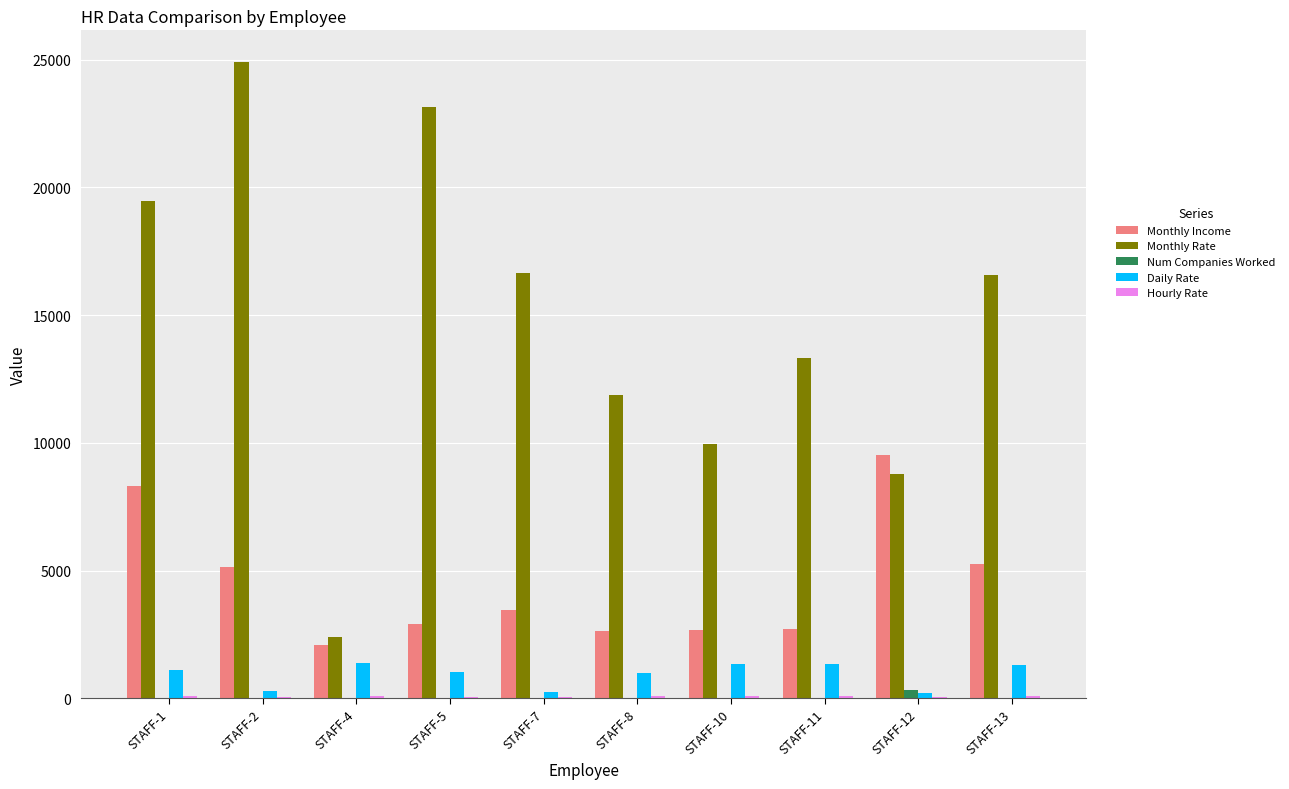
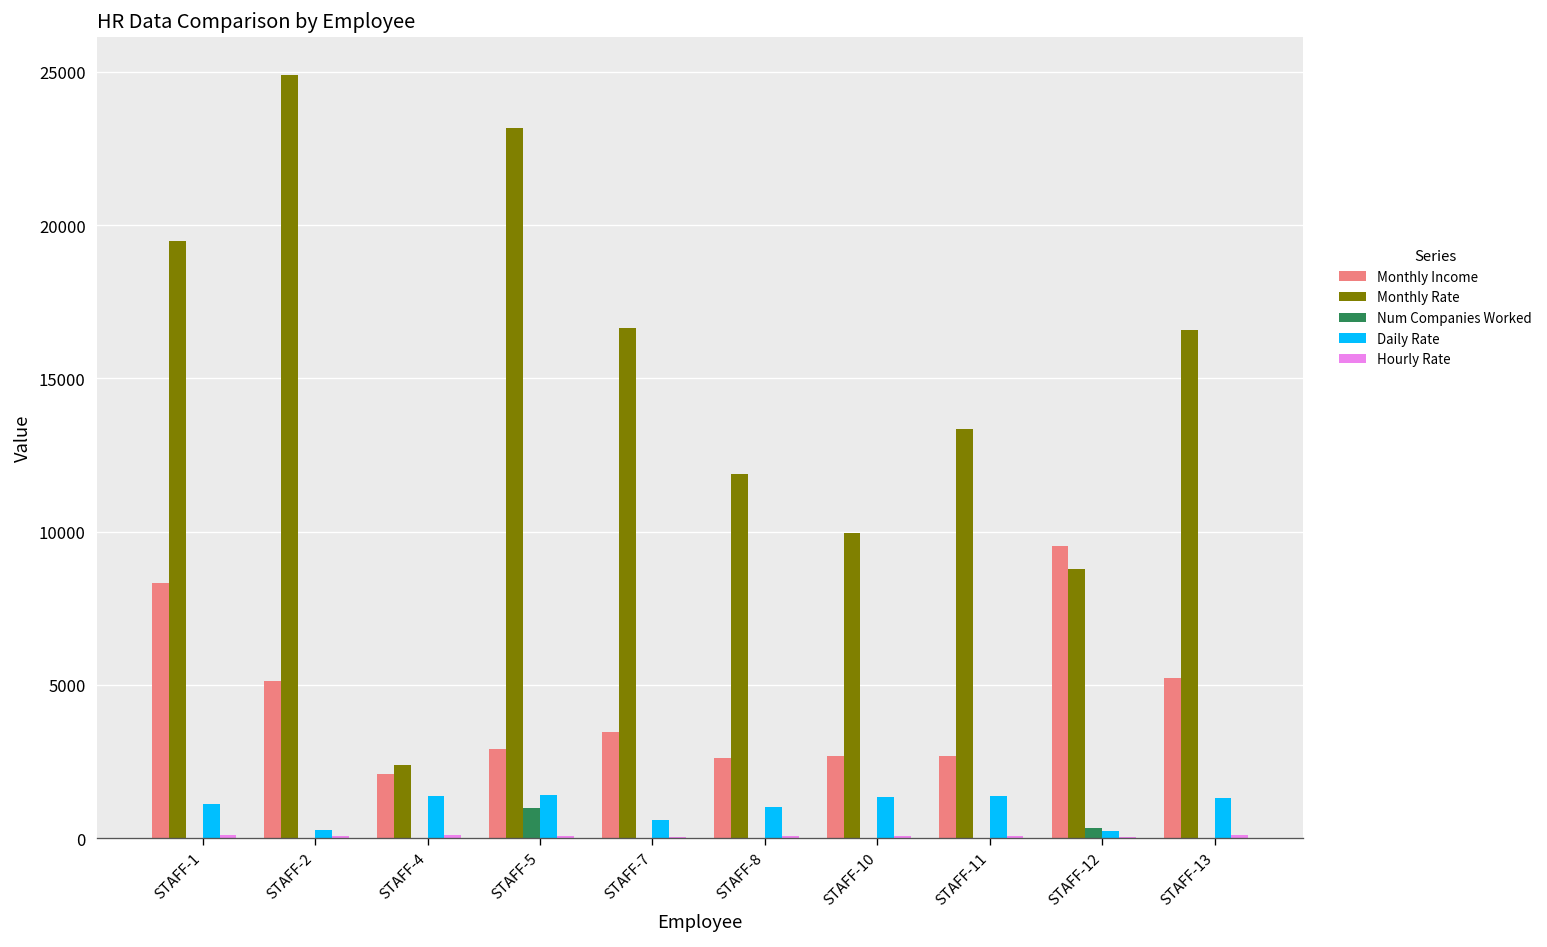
  {
    "Monthly Income": {
      "STAFF-1": 8300,
      "STAFF-2": 5100,
      "STAFF-4": 2100,
      "STAFF-5": 2900,
      "STAFF-7": 3500,
      "STAFF-8": 2600,
      "STAFF-10": 2700,
      "STAFF-11": 2700,
      "STAFF-12": 9500,
      "STAFF-13": 5200
    },
    "Monthly Rate": {
      "STAFF-1": 19500,
      "STAFF-2": 24900,
      "STAFF-4": 2400,
      "STAFF-5": 23200,
      "STAFF-7": 16600,
      "STAFF-8": 11900,
      "STAFF-10": 10000,
      "STAFF-11": 13300,
      "STAFF-12": 8800,
      "STAFF-13": 16600
    },
    "Num Companies Worked": {
-     "STAFF-5": 0,
+     "STAFF-5": 1000,
      "STAFF-8": 0,
      "STAFF-12": 300
    },
    "Daily Rate": {
      "STAFF-1": 1100,
      "STAFF-2": 300,
      "STAFF-4": 1400,
-     "STAFF-5": 1000,
-     "STAFF-7": 300,
+     "STAFF-5": 1400,
+     "STAFF-7": 600,
      "STAFF-8": 1000,
      "STAFF-10": 1300,
      "STAFF-11": 1400,
      "STAFF-12": 200,
      "STAFF-13": 1300
    }
  }
